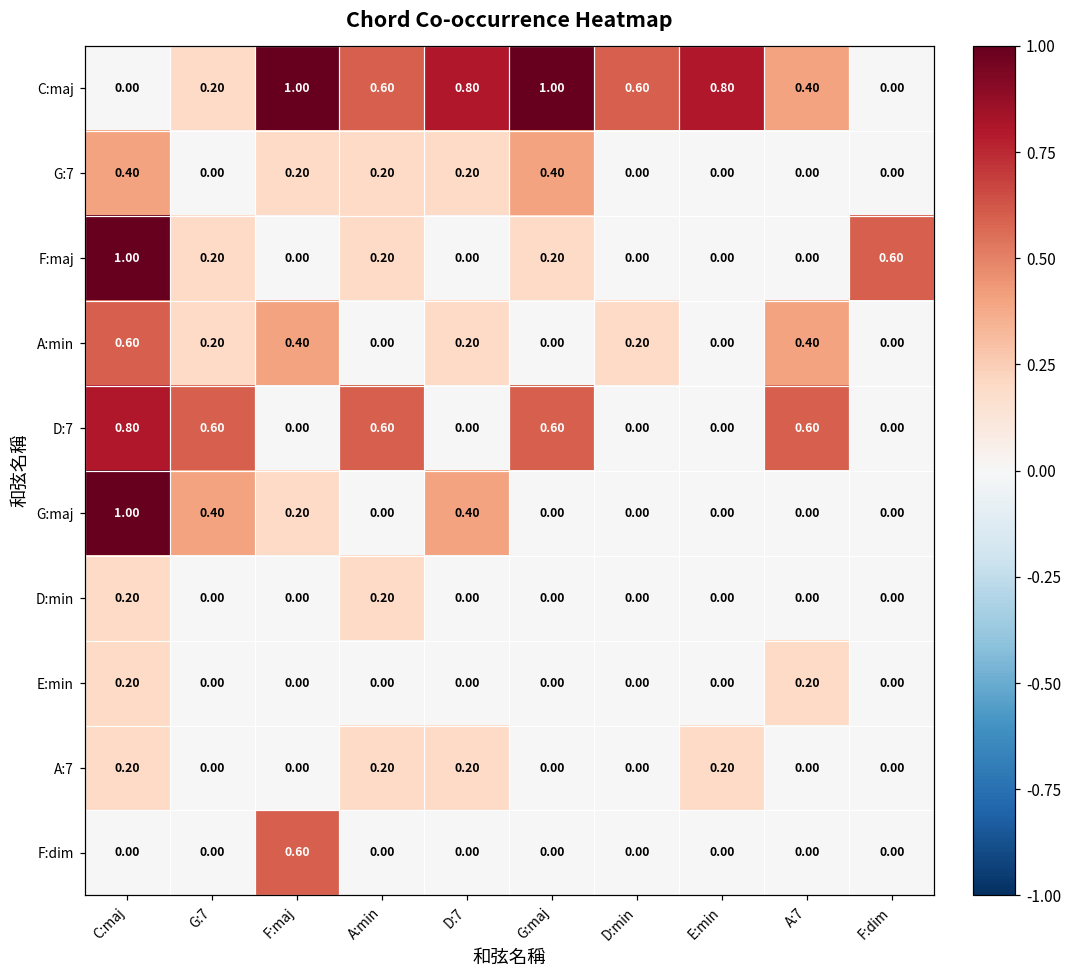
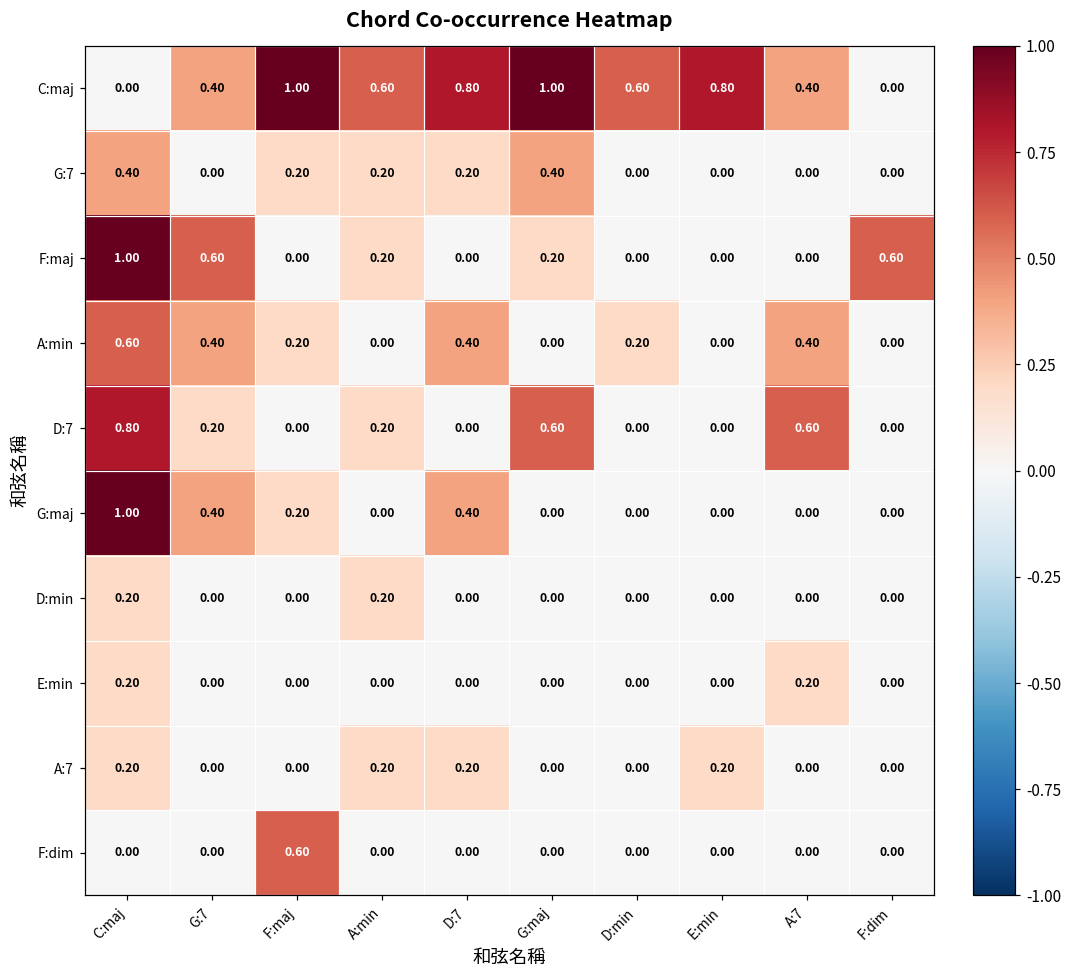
  {
    "C:maj": {
      "C:maj": 0.00,
-     "G:7": 0.20,
+     "G:7": 0.40,
      "F:maj": 1.00,
      "A:min": 0.60,
      "D:7": 0.80,
      "G:maj": 1.00,
      "D:min": 0.60,
      "E:min": 0.80,
      "A:7": 0.40,
      "F:dim": 0.00
    },
    "G:7": {
      "C:maj": 0.40,
      "G:7": 0.00,
      "F:maj": 0.20,
      "A:min": 0.20,
      "D:7": 0.20,
      "G:maj": 0.40,
      "D:min": 0.00,
      "E:min": 0.00,
      "A:7": 0.00,
      "F:dim": 0.00
    },
    "F:maj": {
      "C:maj": 1.00,
-     "G:7": 0.20,
+     "G:7": 0.60,
      "F:maj": 0.00,
      "A:min": 0.20,
      "D:7": 0.00,
      "G:maj": 0.20,
      "D:min": 0.00,
      "E:min": 0.00,
      "A:7": 0.00,
      "F:dim": 0.60
    },
    "A:min": {
      "C:maj": 0.60,
-     "G:7": 0.20,
-     "F:maj": 0.40,
+     "G:7": 0.40,
+     "F:maj": 0.20,
      "A:min": 0.00,
-     "D:7": 0.20,
+     "D:7": 0.40,
      "G:maj": 0.00,
      "D:min": 0.20,
      "E:min": 0.00,
      "A:7": 0.40,
      "F:dim": 0.00
    },
    "D:7": {
      "C:maj": 0.80,
-     "G:7": 0.60,
+     "G:7": 0.20,
      "F:maj": 0.00,
-     "A:min": 0.60,
+     "A:min": 0.20,
      "D:7": 0.00,
      "G:maj": 0.60,
      "D:min": 0.00,
      "E:min": 0.00,
      "A:7": 0.60,
      "F:dim": 0.00
    },
    "G:maj": {
      "C:maj": 1.00,
      "G:7": 0.40,
      "F:maj": 0.20,
      "A:min": 0.00,
      "D:7": 0.40,
      "G:maj": 0.00,
      "D:min": 0.00,
      "E:min": 0.00,
      "A:7": 0.00,
      "F:dim": 0.00
    },
    "D:min": {
      "C:maj": 0.20,
      "G:7": 0.00,
      "F:maj": 0.00,
      "A:min": 0.20,
      "D:7": 0.00,
      "G:maj": 0.00,
      "D:min": 0.00,
      "E:min": 0.00,
      "A:7": 0.00,
      "F:dim": 0.00
    },
    "E:min": {
      "C:maj": 0.20,
      "G:7": 0.00,
      "F:maj": 0.00,
      "A:min": 0.00,
      "D:7": 0.00,
      "G:maj": 0.00,
      "D:min": 0.00,
      "E:min": 0.00,
      "A:7": 0.20,
      "F:dim": 0.00
    },
    "A:7": {
      "C:maj": 0.20,
      "G:7": 0.00,
      "F:maj": 0.00,
      "A:min": 0.20,
      "D:7": 0.20,
      "G:maj": 0.00,
      "D:min": 0.00,
      "E:min": 0.20,
      "A:7": 0.00,
      "F:dim": 0.00
    },
    "F:dim": {
      "C:maj": 0.00,
      "G:7": 0.00,
      "F:maj": 0.60,
      "A:min": 0.00,
      "D:7": 0.00,
      "G:maj": 0.00,
      "D:min": 0.00,
      "E:min": 0.00,
      "A:7": 0.00,
      "F:dim": 0.00
    }
  }
